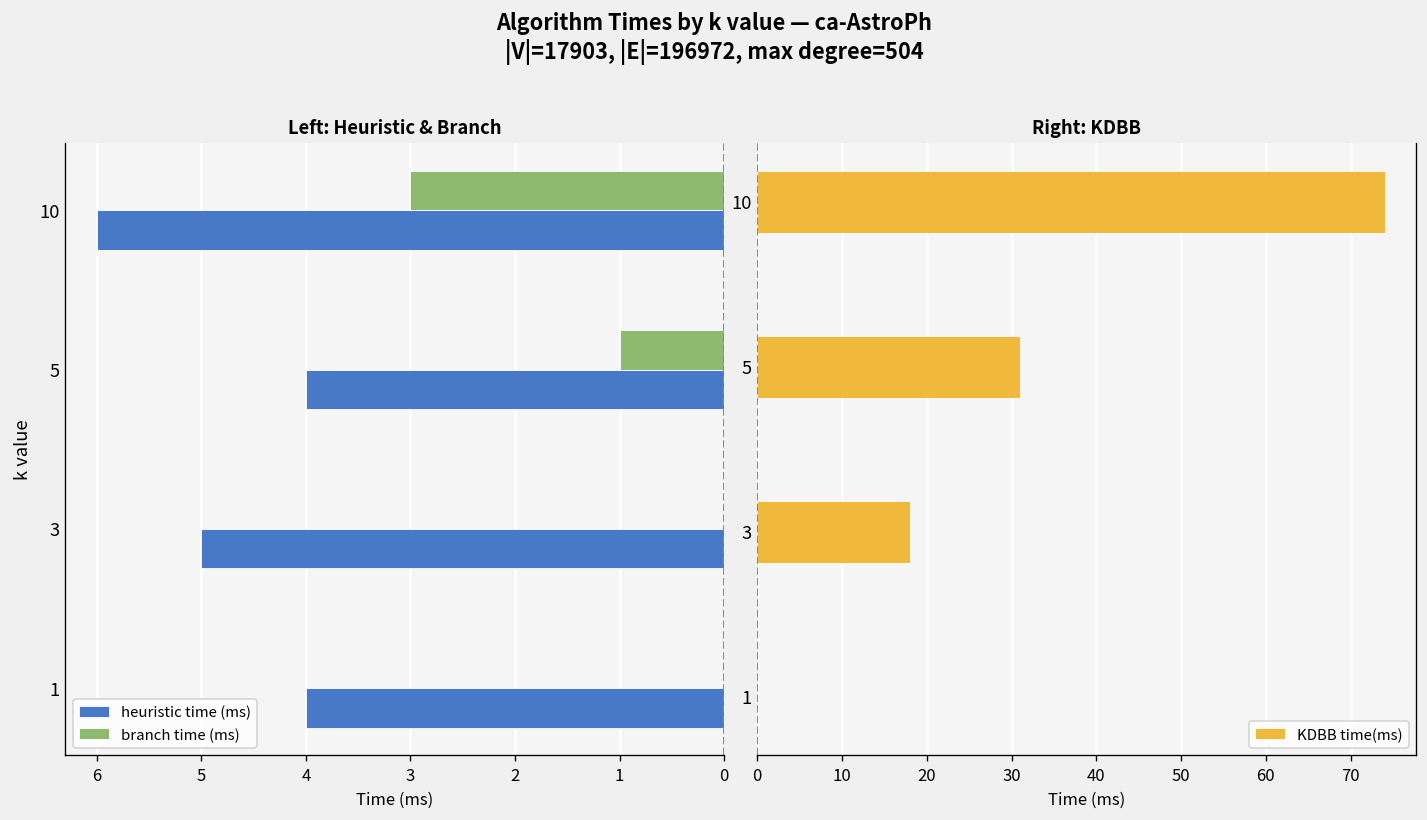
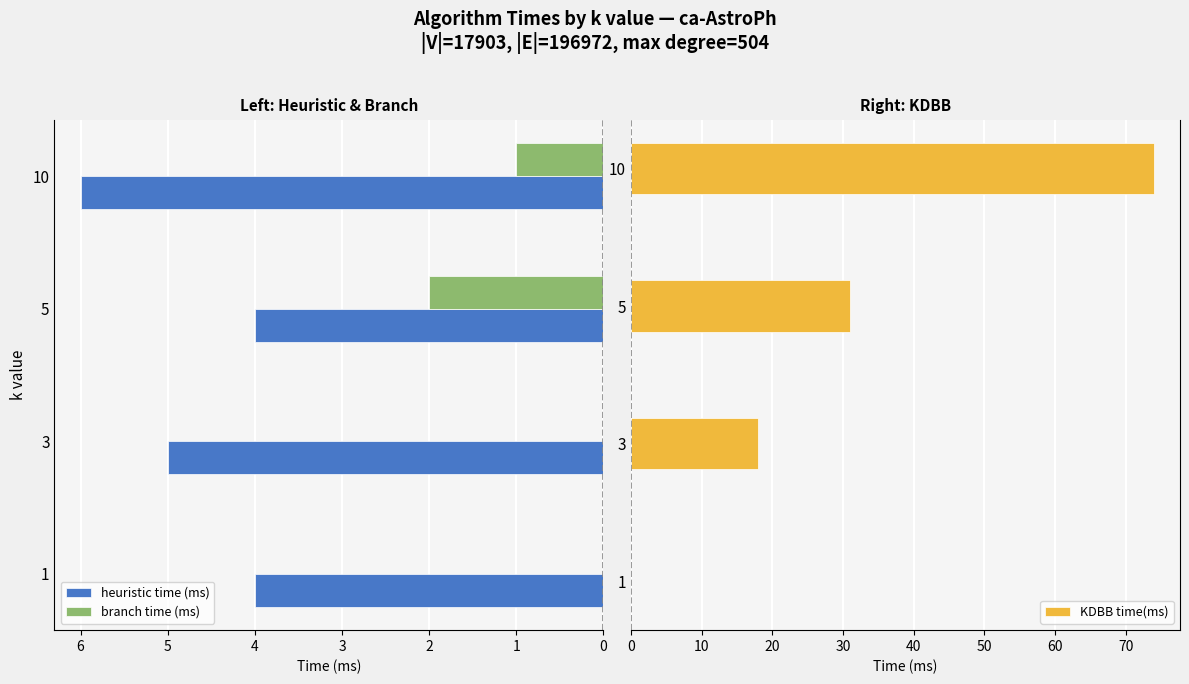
  {
    "Left: Heuristic & Branch": {
      "heuristic time (ms)": {
        "10": 6,
        "5": 4,
        "3": 5,
        "1": 4
      },
      "branch time (ms)": {
-       "10": 3,
-       "5": 1,
+       "10": 1,
+       "5": 2,
        "3": 0,
        "1": 0
      }
    },
    "Right: KDBB": {
      "10": 74,
      "5": 31,
      "3": 18,
      "1": 0
    }
  }
